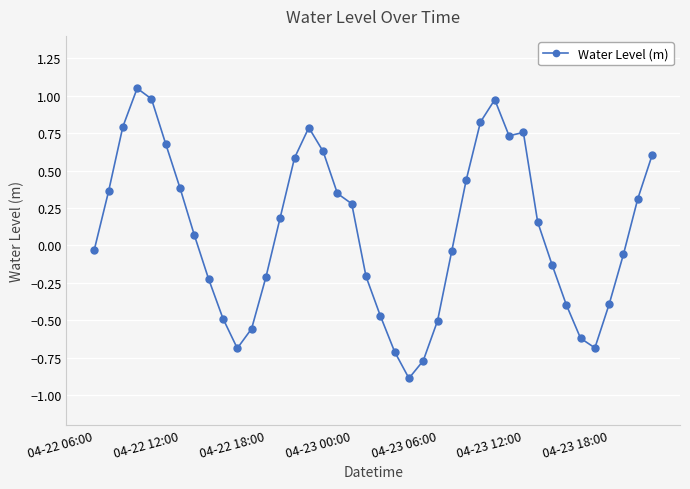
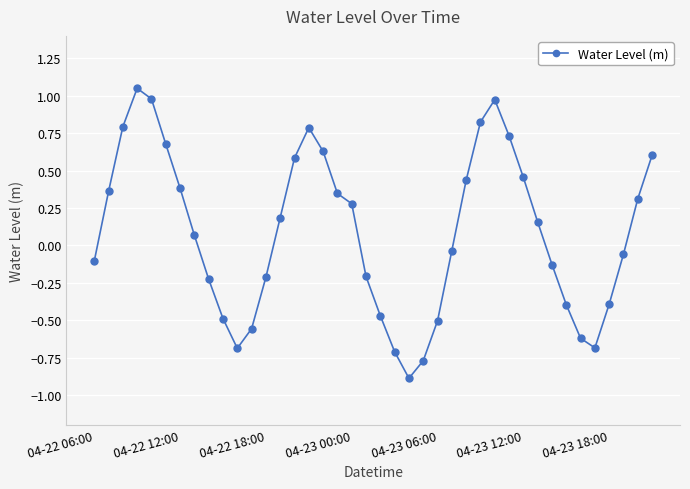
  {
-   "04-22 06:00": -0.03,
+   "04-22 06:00": -0.11,
    "04-22 12:00": 0.38,
    "04-22 18:00": -0.21,
    "04-23 00:00": 0.28,
    "04-23 06:00": -0.50,
-   "04-23 12:00": 0.75,
+   "04-23 12:00": 0.45,
    "04-23 18:00": -0.39
  }
